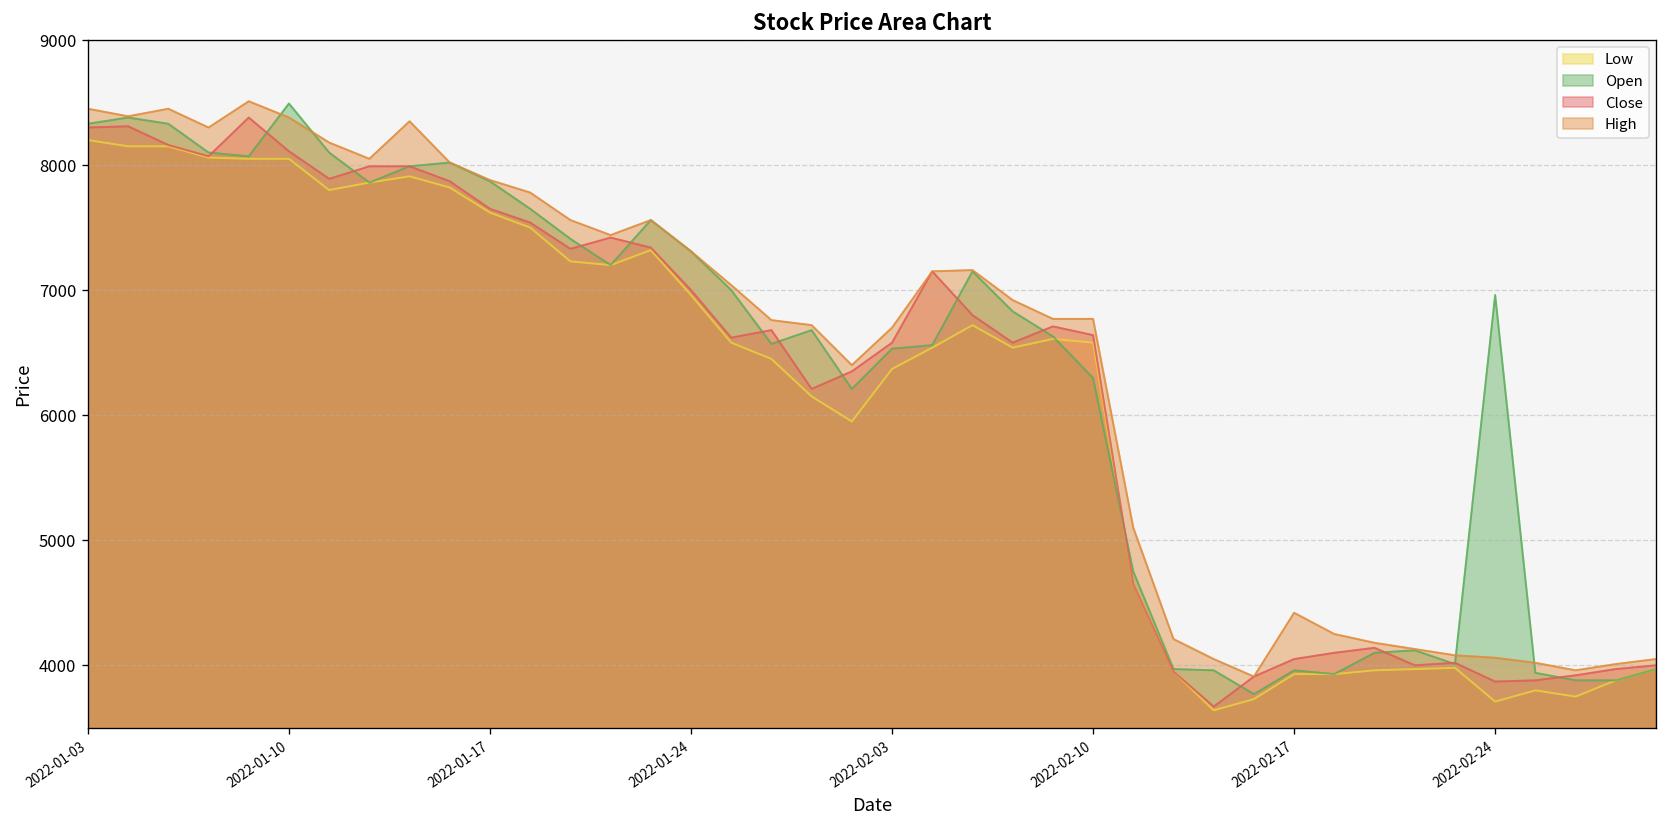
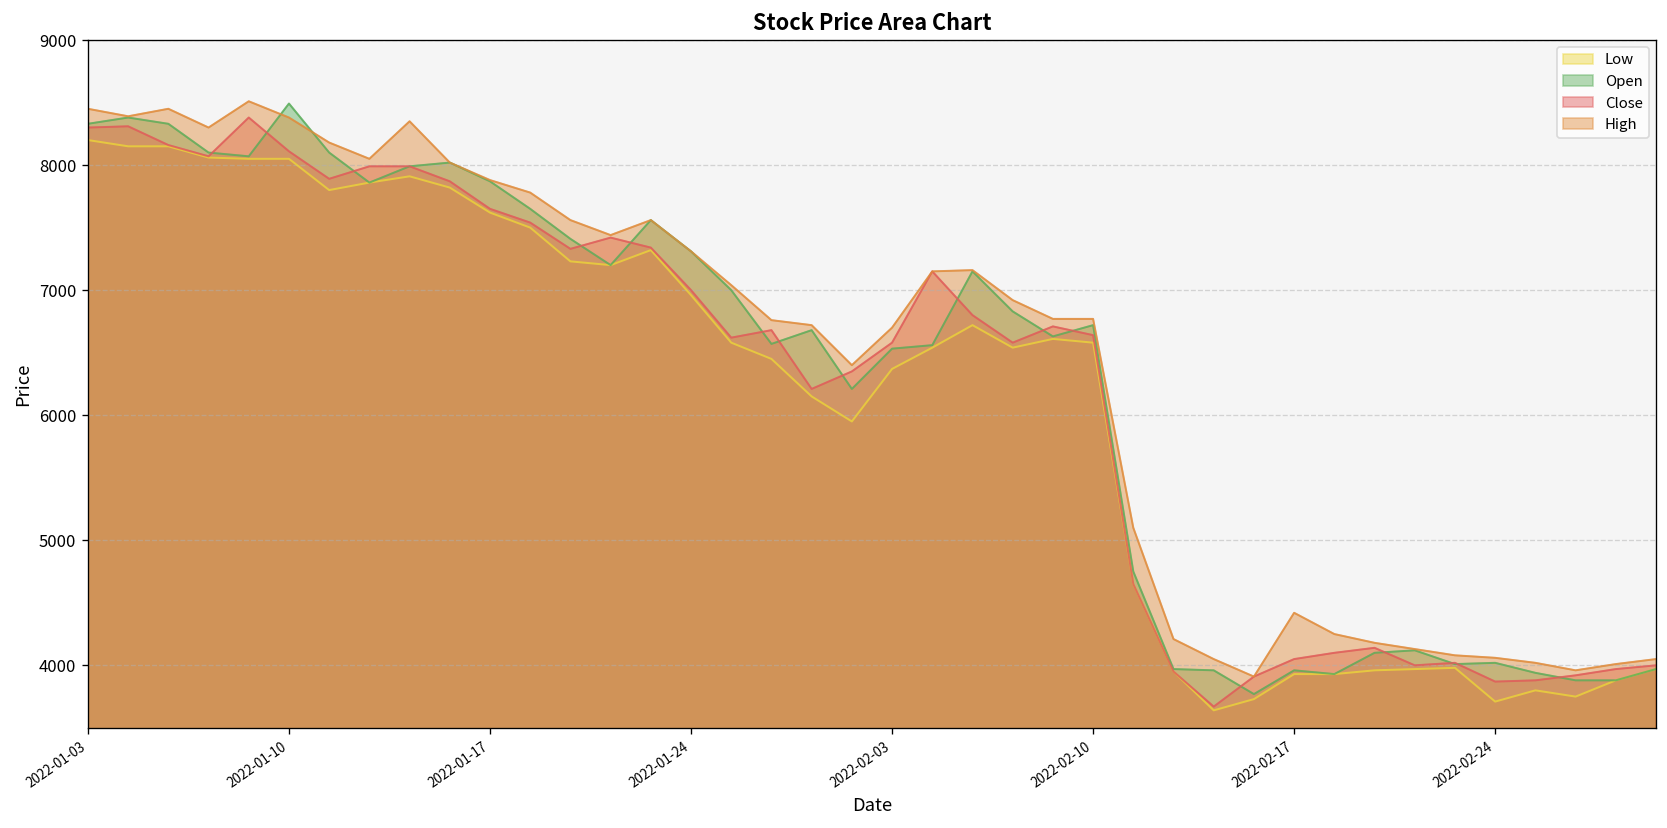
  {
    "Open": {
      "2022-01-03": 8330,
      "2022-01-10": 8490,
      "2022-02-03": 6530,
-     "2022-02-10": 6300,
+     "2022-02-10": 6720,
      "2022-02-17": 3960,
-     "2022-02-24": 6960
+     "2022-02-24": 4020
    }
  }
